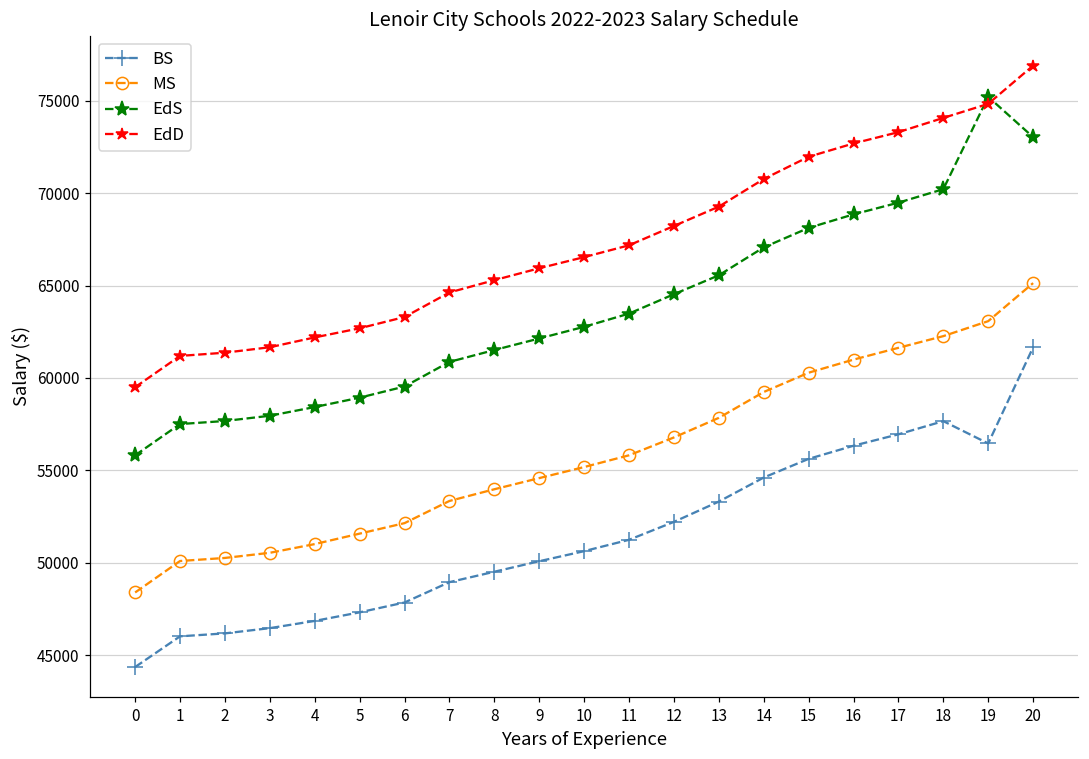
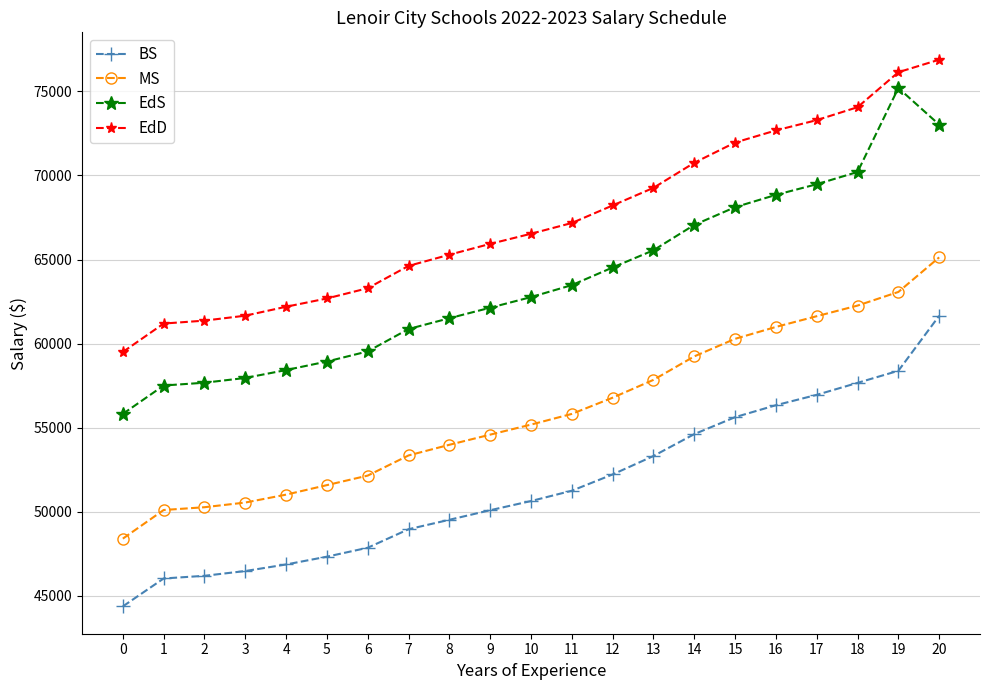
  {
    "BS": {
      "0": 44400,
      "1": 46000,
      "2": 46200,
      "3": 46500,
      "4": 46900,
      "5": 47300,
      "6": 47900,
      "7": 49000,
      "8": 49500,
      "9": 50100,
      "10": 50600,
      "11": 51200,
      "12": 52200,
      "13": 53300,
      "14": 54600,
      "15": 55600,
      "16": 56300,
      "17": 57000,
      "18": 57700,
-     "19": 56500,
+     "19": 58400,
      "20": 61700
    },
    "MS": {
      "0": 48400,
      "1": 50100,
      "2": 50300,
      "3": 50500,
      "4": 51000,
      "5": 51600,
      "6": 52100,
      "7": 53300,
      "8": 54000,
      "9": 54600,
      "10": 55200,
      "11": 55800,
      "12": 56800,
      "13": 57800,
      "14": 59200,
      "15": 60300,
      "16": 61000,
      "17": 61600,
      "18": 62300,
      "19": 63100,
      "20": 65100
    },
    "EdS": {
      "0": 55800,
      "1": 57500,
      "2": 57700,
      "3": 58000,
      "4": 58400,
      "5": 58900,
      "6": 59500,
      "7": 60900,
      "8": 61500,
      "9": 62100,
      "10": 62800,
      "11": 63500,
      "12": 64500,
      "13": 65600,
      "14": 67100,
      "15": 68100,
      "16": 68800,
      "17": 69500,
      "18": 70200,
      "19": 75200,
      "20": 73000
    },
    "EdD": {
      "0": 59500,
      "1": 61200,
      "2": 61400,
      "3": 61700,
      "4": 62200,
      "5": 62700,
      "6": 63300,
      "7": 64600,
      "8": 65300,
      "9": 65900,
      "10": 66500,
      "11": 67200,
      "12": 68200,
      "13": 69300,
      "14": 70800,
      "15": 72000,
      "16": 72700,
      "17": 73300,
      "18": 74100,
-     "19": 74800,
+     "19": 76100,
      "20": 76900
    }
  }
